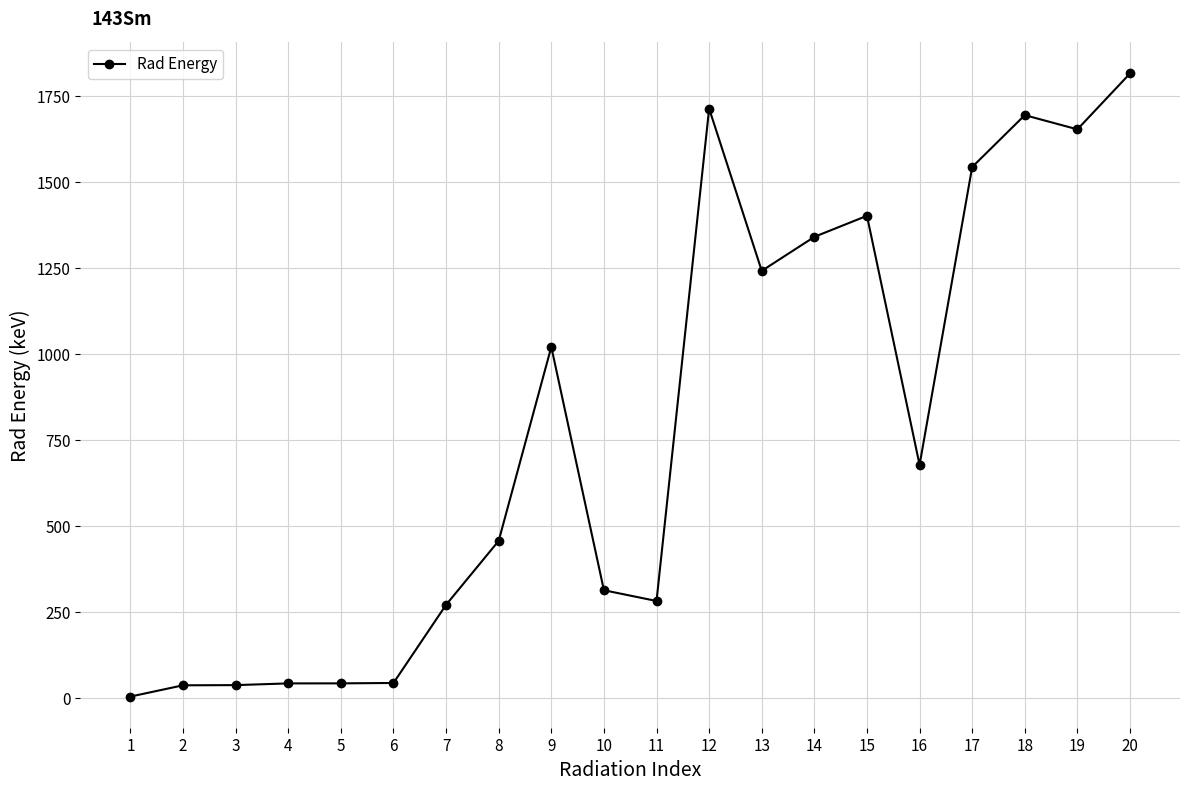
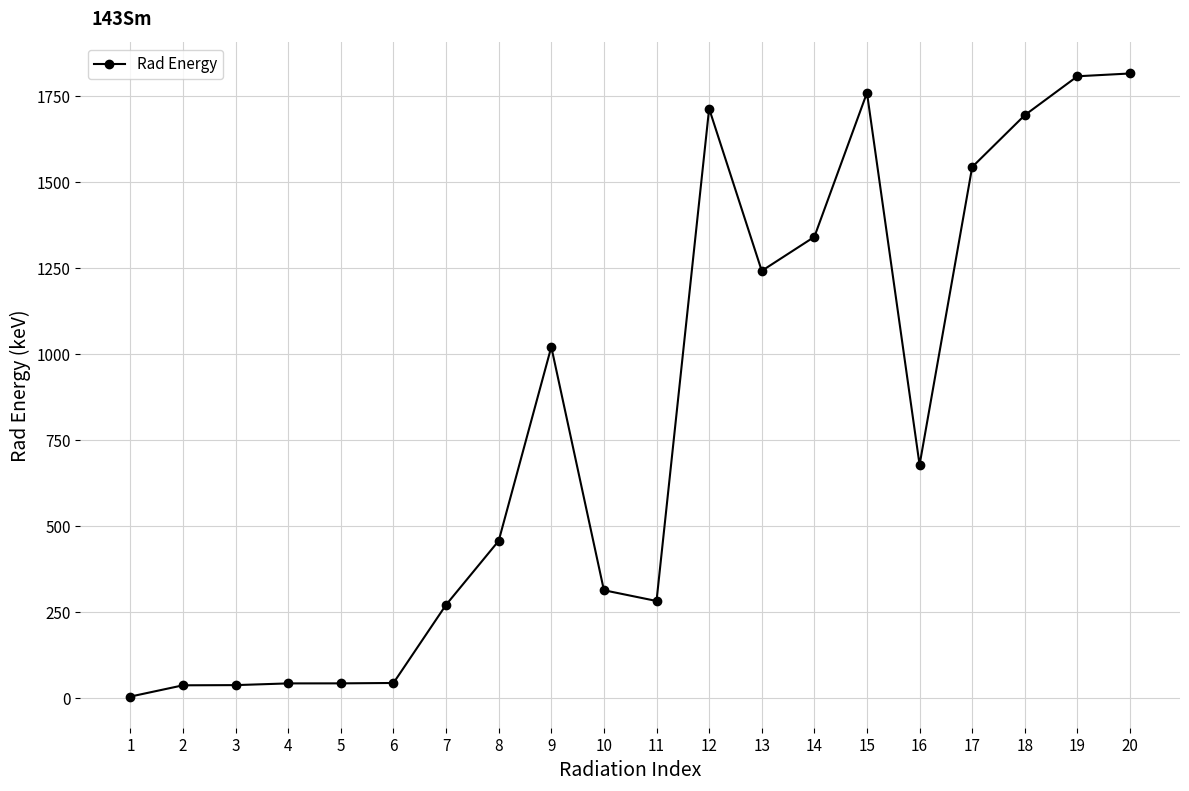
  {
    "1": 10,
    "2": 40,
    "3": 40,
    "4": 40,
    "5": 40,
    "6": 40,
    "7": 270,
    "8": 460,
    "9": 1020,
    "10": 310,
    "11": 280,
    "12": 1710,
    "13": 1240,
    "14": 1340,
-   "15": 1400,
+   "15": 1760,
    "16": 680,
    "17": 1540,
    "18": 1700,
-   "19": 1650,
+   "19": 1810,
    "20": 1820
  }
